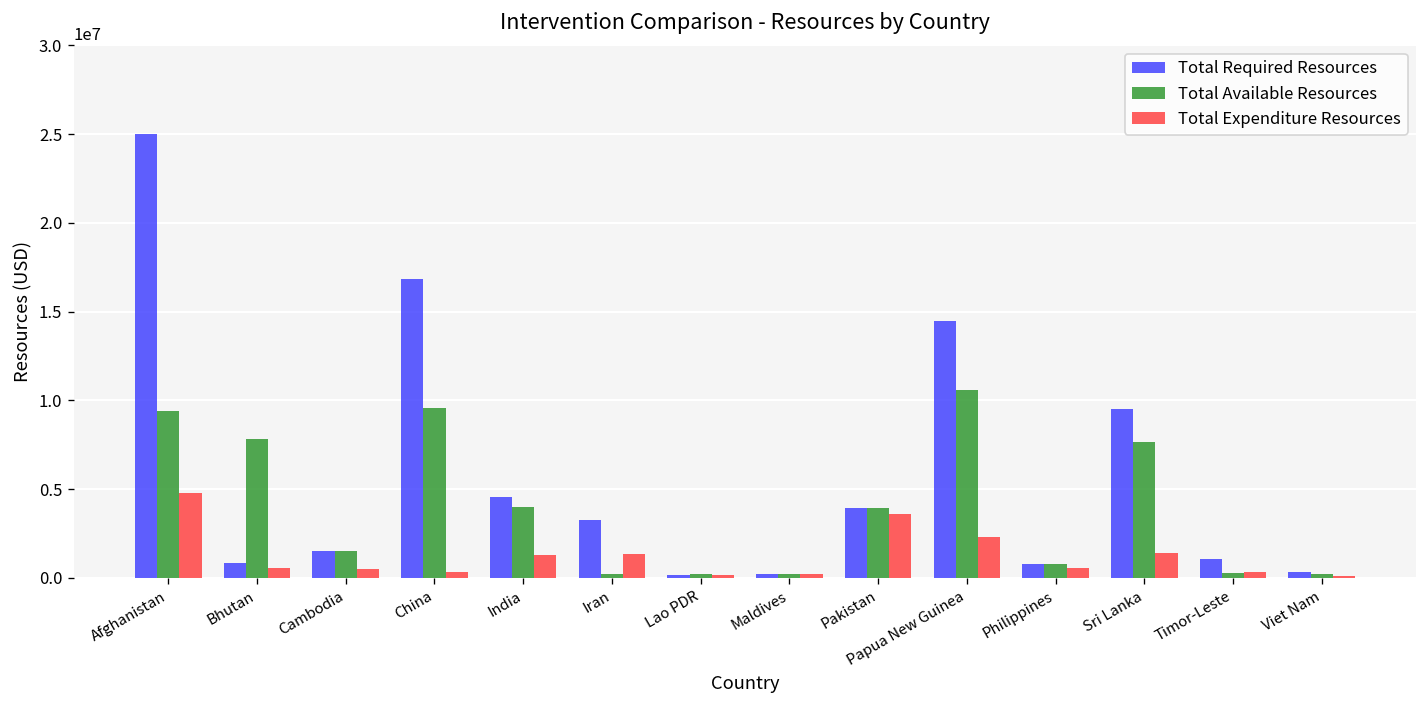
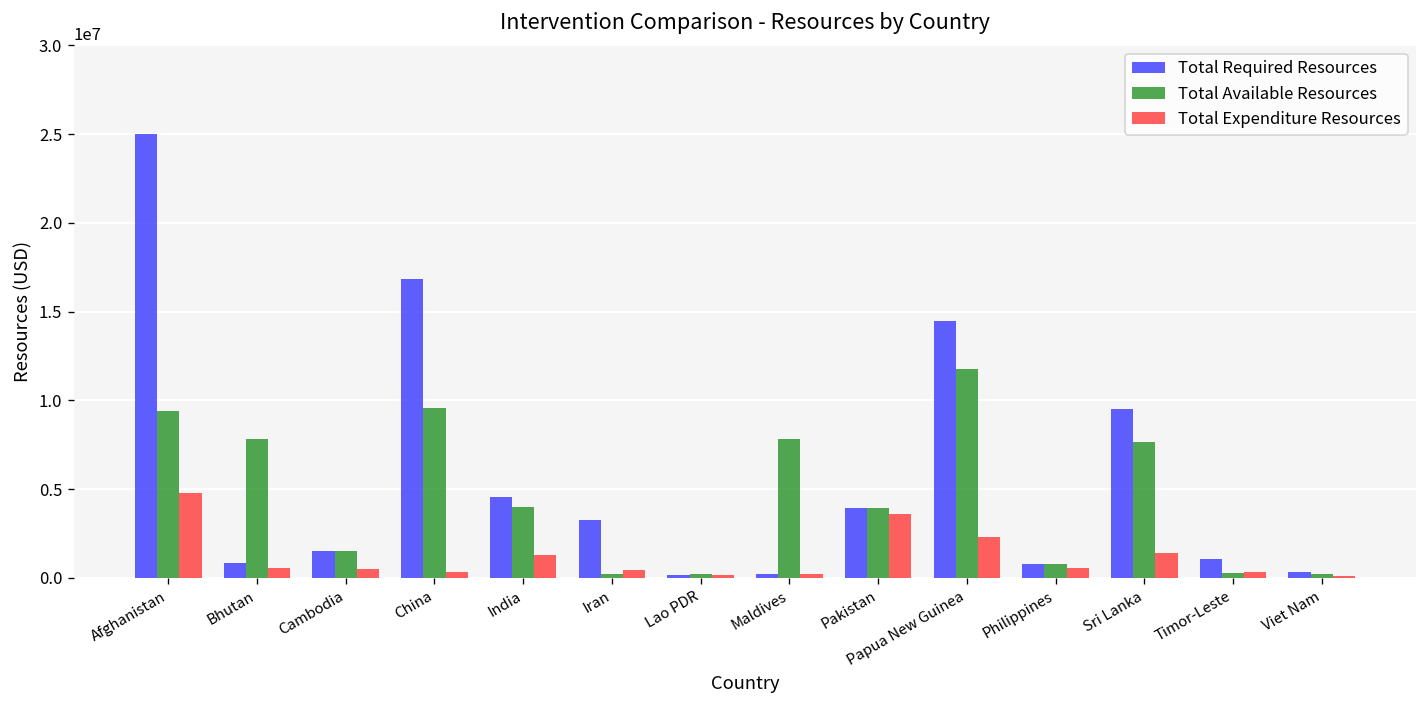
  {
    "Total Required Resources": {
      "Afghanistan": 25000000,
      "Bhutan": 900000,
      "Cambodia": 1500000,
      "China": 16900000,
      "India": 4500000,
      "Iran": 3300000,
      "Maldives": 300000,
      "Pakistan": 3900000,
      "Papua New Guinea": 14500000,
      "Philippines": 800000,
      "Sri Lanka": 9500000,
      "Timor-Leste": 1100000,
      "Viet Nam": 300000
    },
    "Total Available Resources": {
      "Afghanistan": 9400000,
      "Bhutan": 7800000,
      "Cambodia": 1500000,
      "China": 9600000,
      "India": 4000000,
      "Iran": 200000,
      "Lao PDR": 200000,
-     "Maldives": 300000,
+     "Maldives": 7800000,
      "Pakistan": 3900000,
-     "Papua New Guinea": 10600000,
+     "Papua New Guinea": 11800000,
      "Philippines": 800000,
      "Sri Lanka": 7700000,
      "Timor-Leste": 300000,
      "Viet Nam": 200000
    },
    "Total Expenditure Resources": {
      "Afghanistan": 4800000,
      "Bhutan": 500000,
      "Cambodia": 500000,
      "China": 300000,
      "India": 1300000,
-     "Iran": 1400000,
+     "Iran": 400000,
      "Maldives": 200000,
      "Pakistan": 3600000,
      "Papua New Guinea": 2300000,
      "Philippines": 600000,
      "Sri Lanka": 1400000,
      "Timor-Leste": 300000
    }
  }
